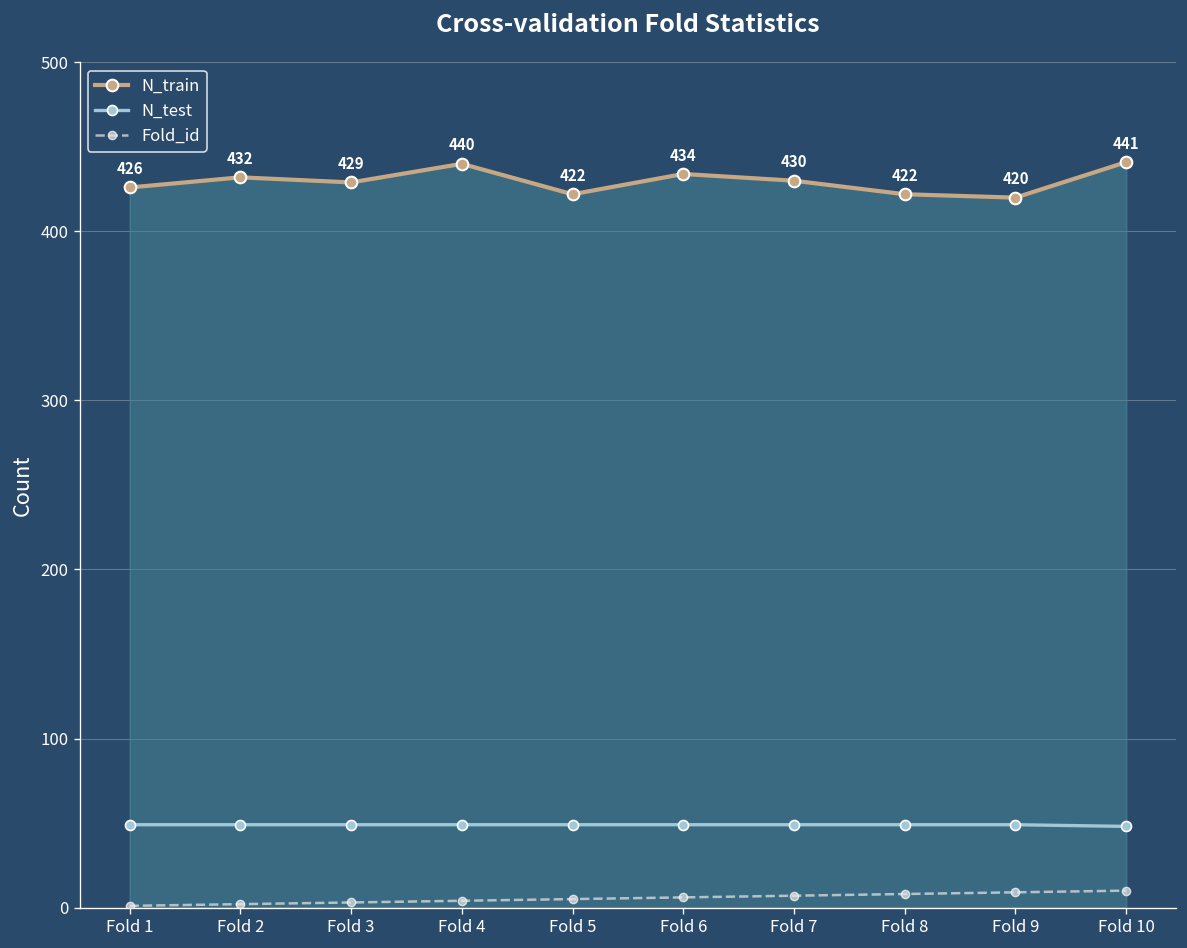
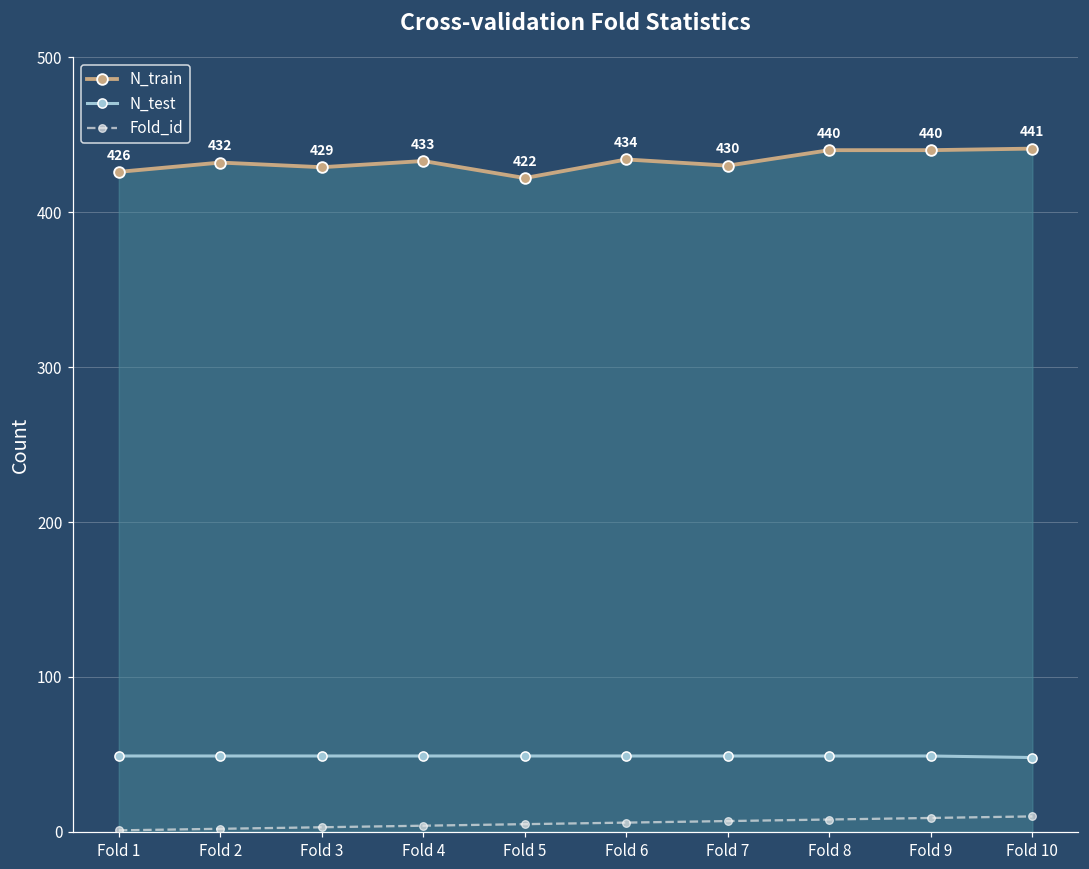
  {
    "N_train": {
      "Fold 1": 426,
      "Fold 2": 432,
      "Fold 3": 429,
-     "Fold 4": 440,
+     "Fold 4": 433,
      "Fold 5": 422,
      "Fold 6": 434,
      "Fold 7": 430,
-     "Fold 8": 422,
-     "Fold 9": 420,
+     "Fold 8": 440,
+     "Fold 9": 440,
      "Fold 10": 441
    }
  }
